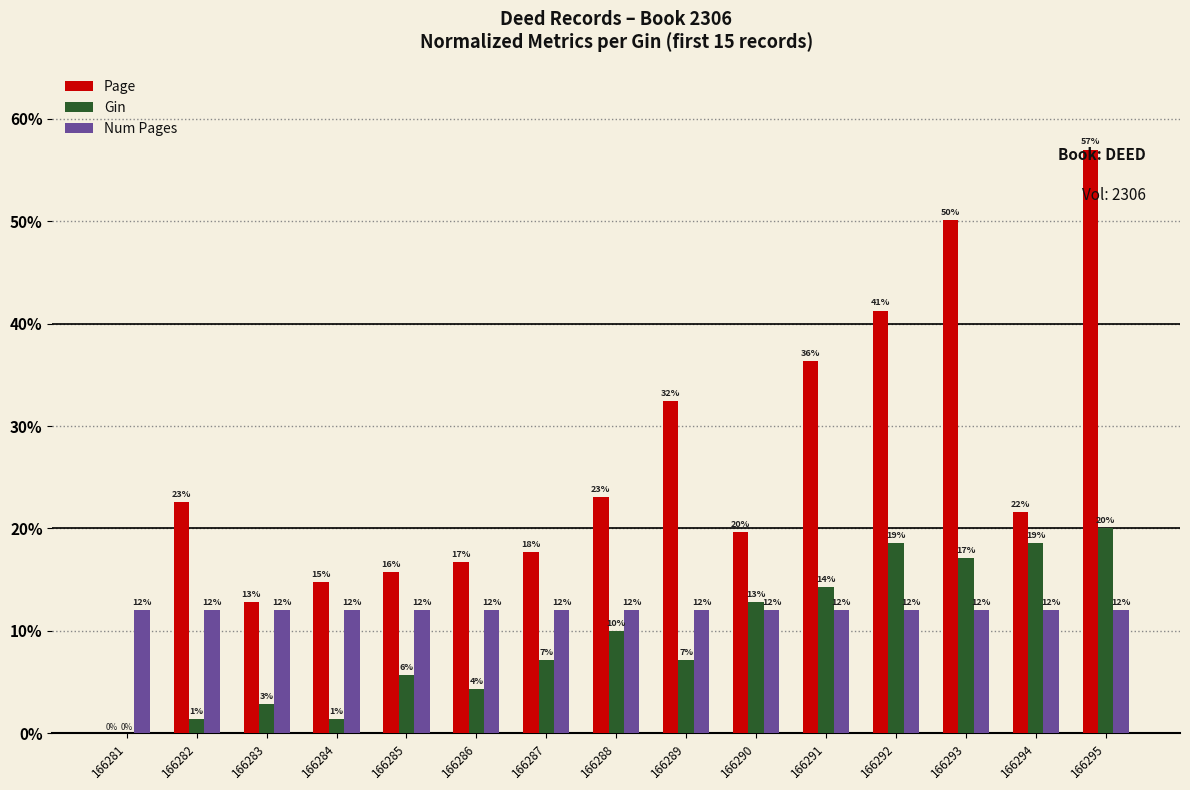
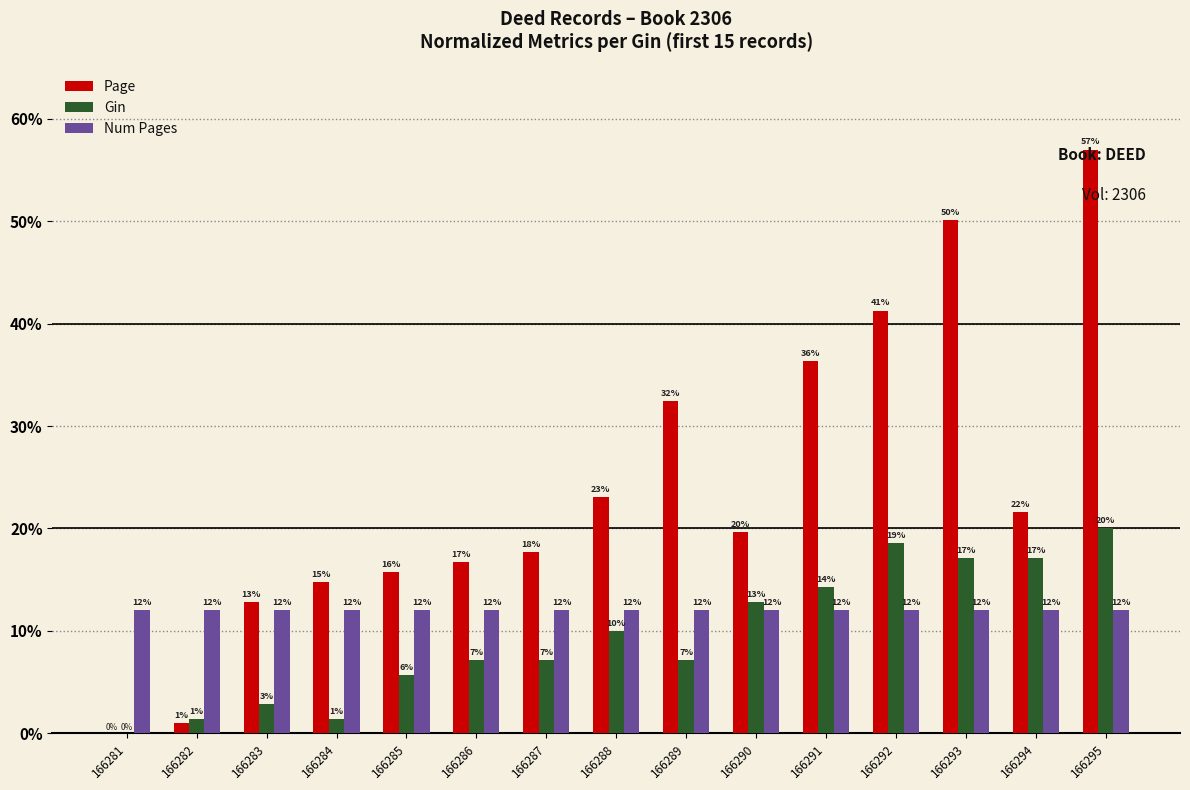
  {
    "Page": {
      "166281": "0%",
-     "166282": "23%",
+     "166282": "1%",
      "166283": "13%",
      "166284": "15%",
      "166285": "16%",
      "166286": "17%",
      "166287": "18%",
      "166288": "23%",
      "166289": "32%",
      "166290": "20%",
      "166291": "36%",
      "166292": "41%",
      "166293": "50%",
      "166294": "22%",
      "166295": "57%"
    },
    "Gin": {
      "166281": "0%",
      "166282": "1%",
      "166283": "3%",
      "166284": "1%",
      "166285": "6%",
-     "166286": "4%",
+     "166286": "7%",
      "166287": "7%",
      "166288": "10%",
      "166289": "7%",
      "166290": "13%",
      "166291": "14%",
      "166292": "19%",
      "166293": "17%",
-     "166294": "19%",
+     "166294": "17%",
      "166295": "20%"
    },
    "Num Pages": {
      "166281": "12%",
      "166282": "12%",
      "166283": "12%",
      "166284": "12%",
      "166285": "12%",
      "166286": "12%",
      "166287": "12%",
      "166288": "12%",
      "166289": "12%",
      "166290": "12%",
      "166291": "12%",
      "166292": "12%",
      "166293": "12%",
      "166294": "12%",
      "166295": "12%"
    }
  }
